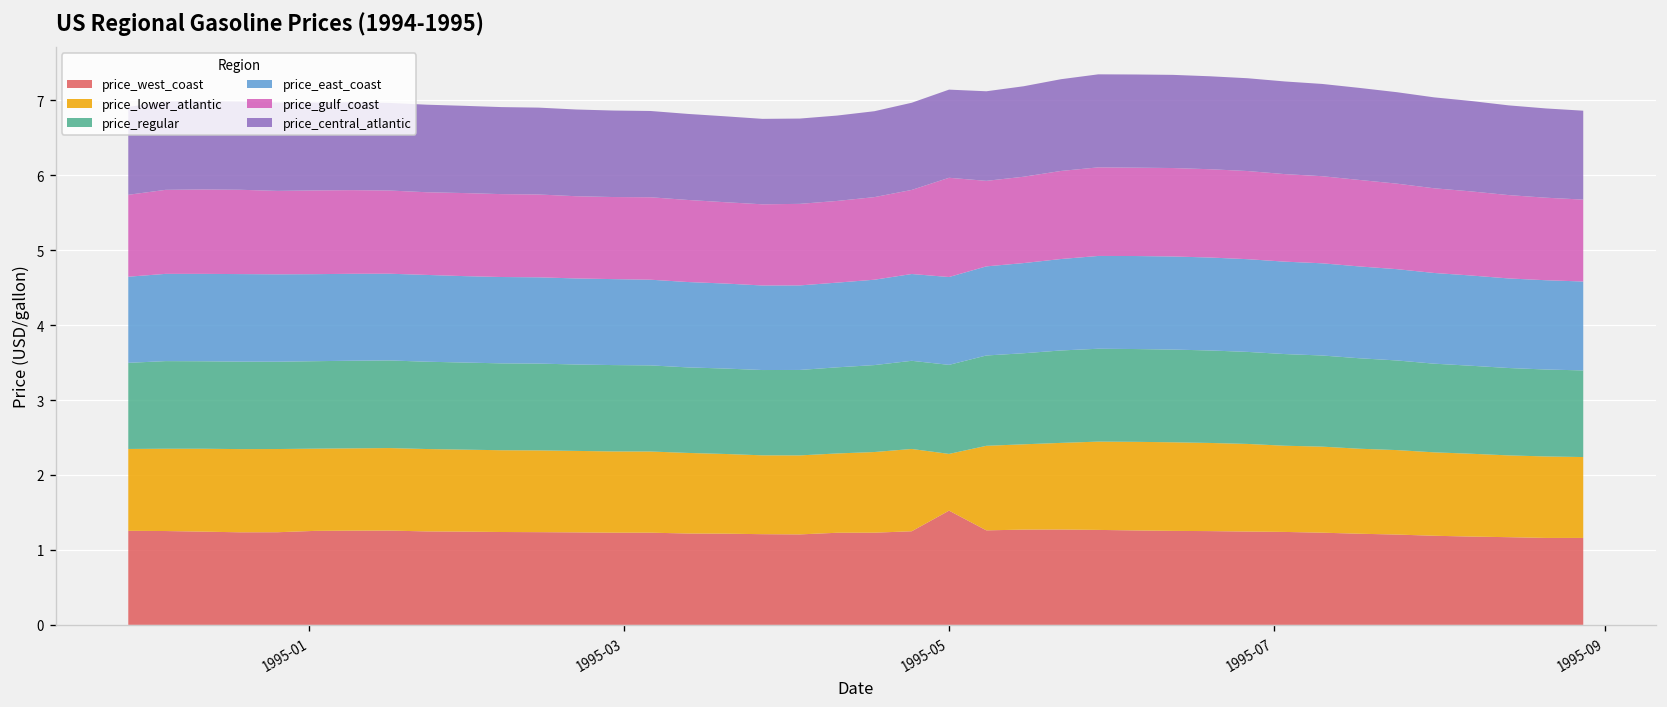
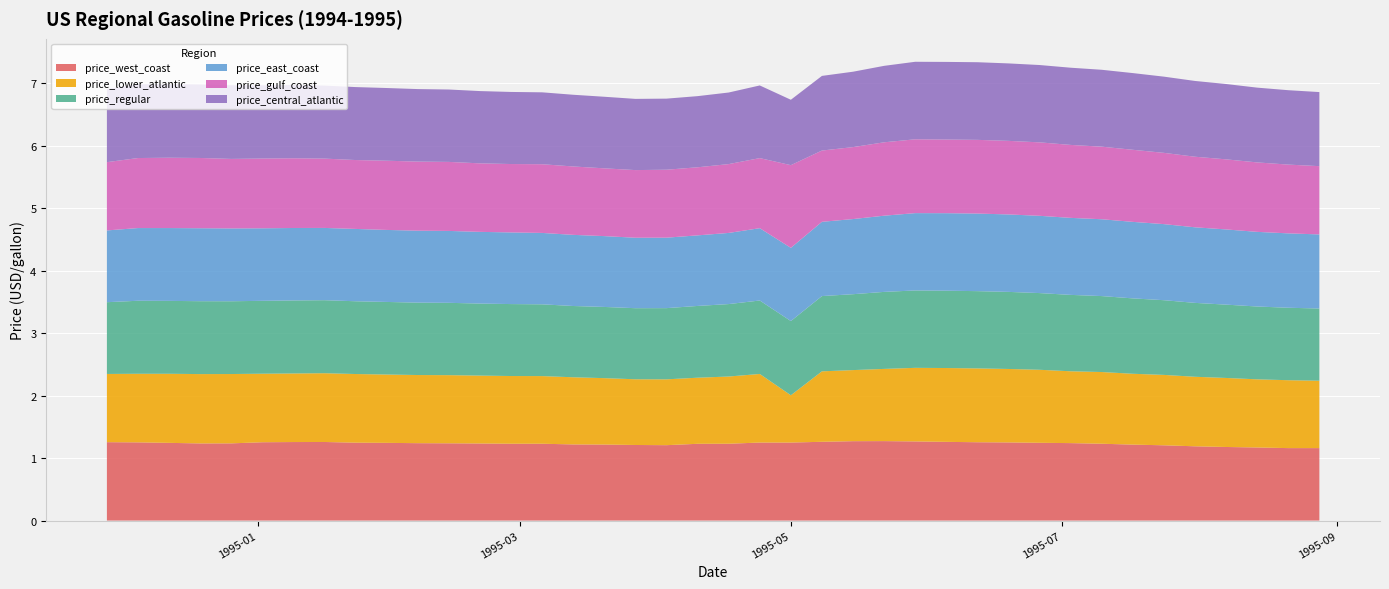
  {
    "price_west_coast": {
-     "1995-05": 1.5
+     "1995-05": 1.2
    },
    "price_lower_atlantic": {
      "1995-05": 0.8
    },
    "price_regular": {
      "1995-05": 1.2
    },
    "price_east_coast": {
      "1995-05": 1.2
    },
    "price_gulf_coast": {
      "1995-05": 1.3
    },
    "price_central_atlantic": {
-     "1995-05": 1.2
+     "1995-05": 1.0
    }
  }
